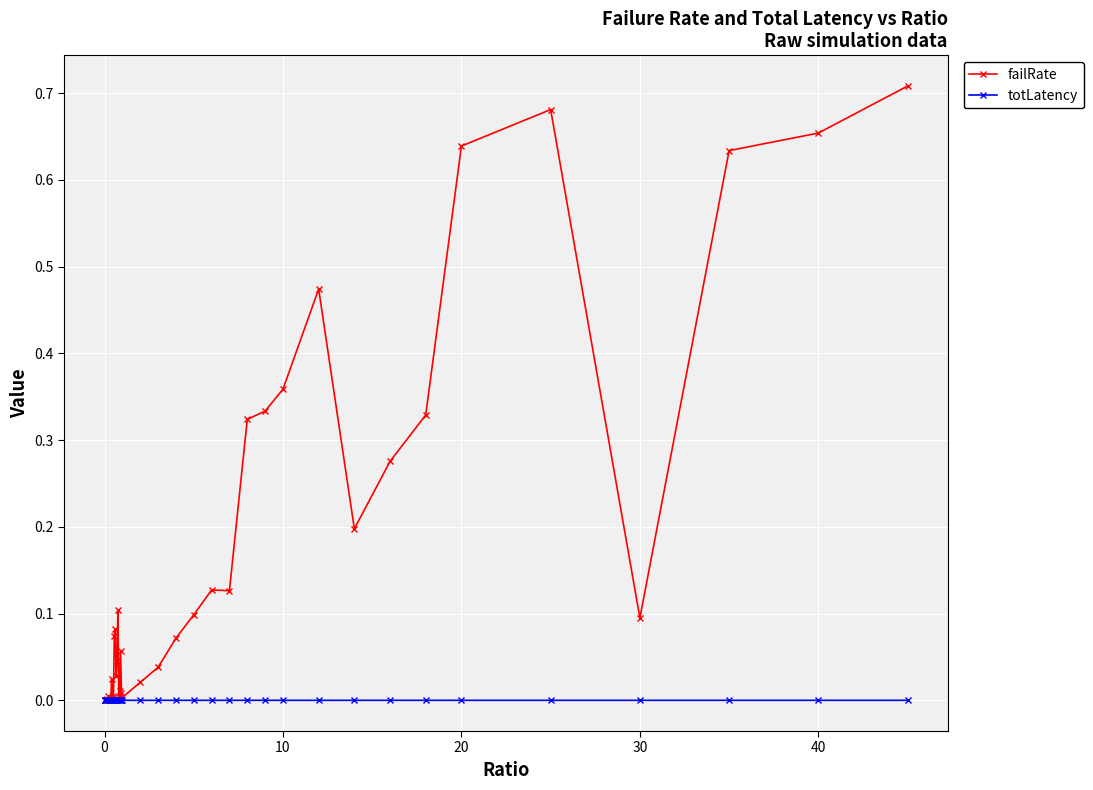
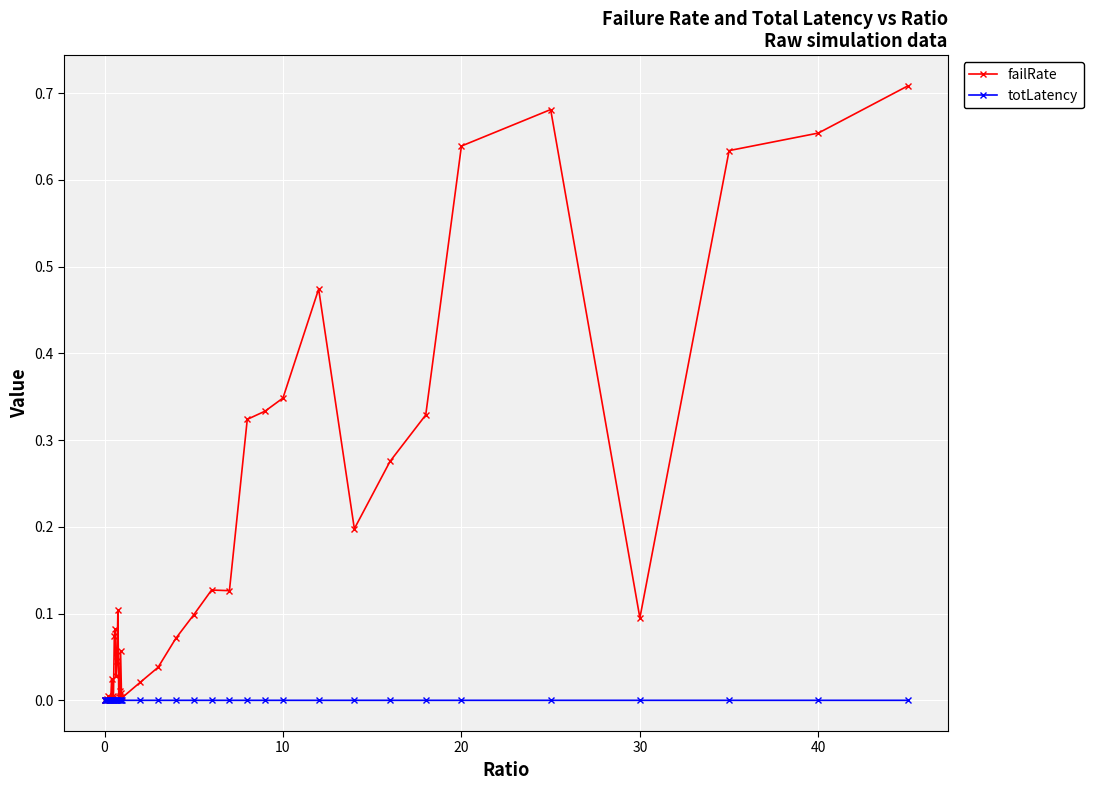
  {
    "failRate": {
-     "10": 0.36,
+     "10": 0.35,
      "20": 0.64,
      "30": 0.10,
      "40": 0.65
    },
    "totLatency": {
      "10": 0.00,
      "20": 0.00,
      "30": 0.00,
      "40": 0.00
    }
  }
